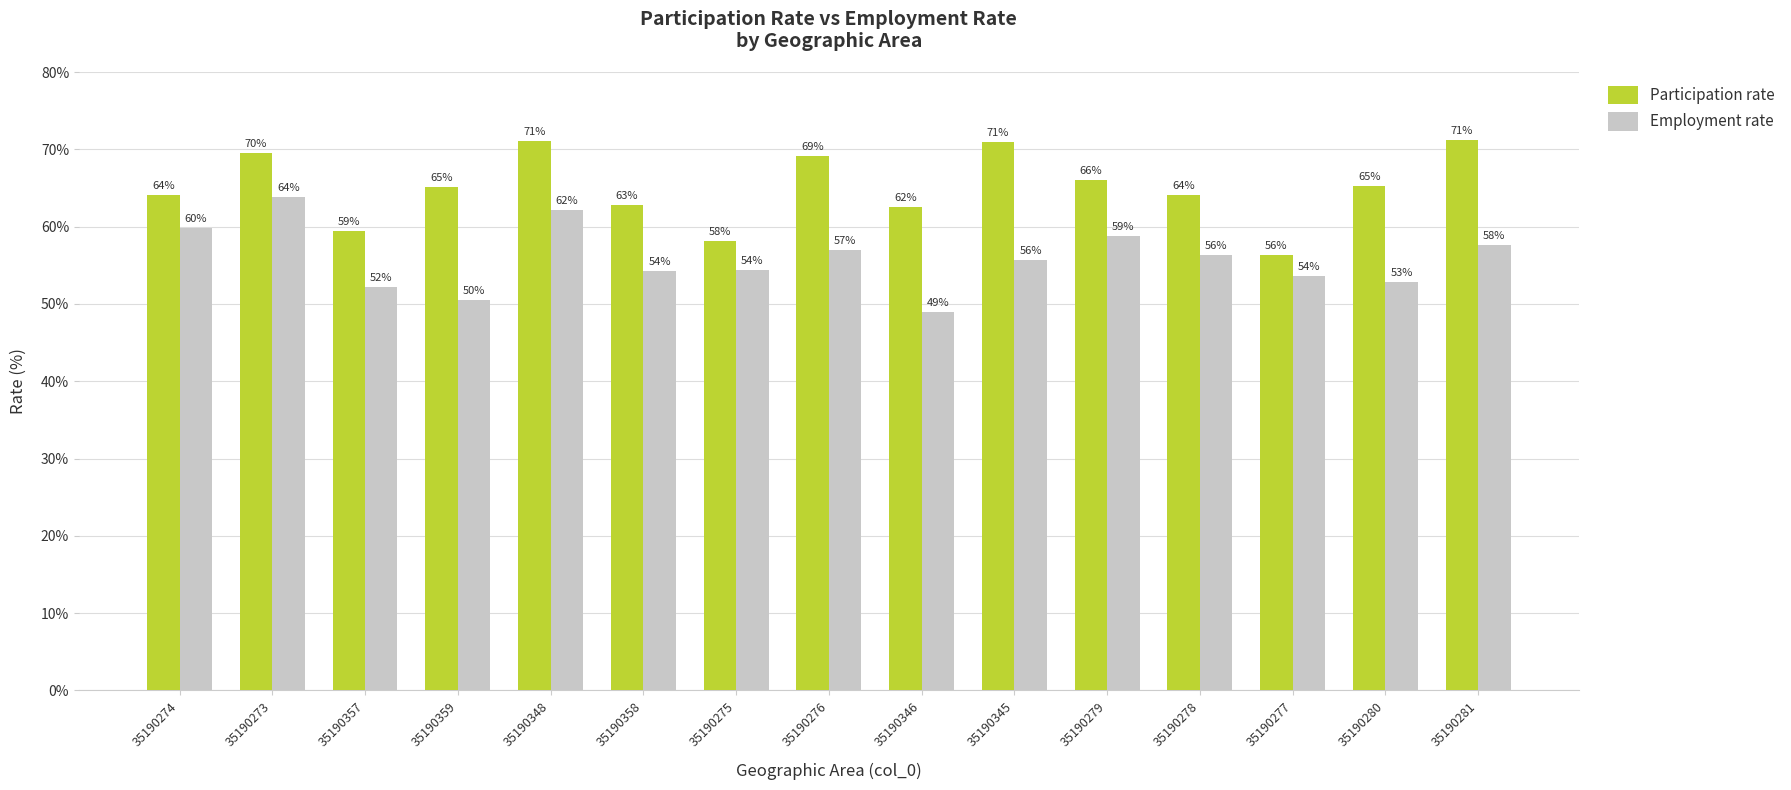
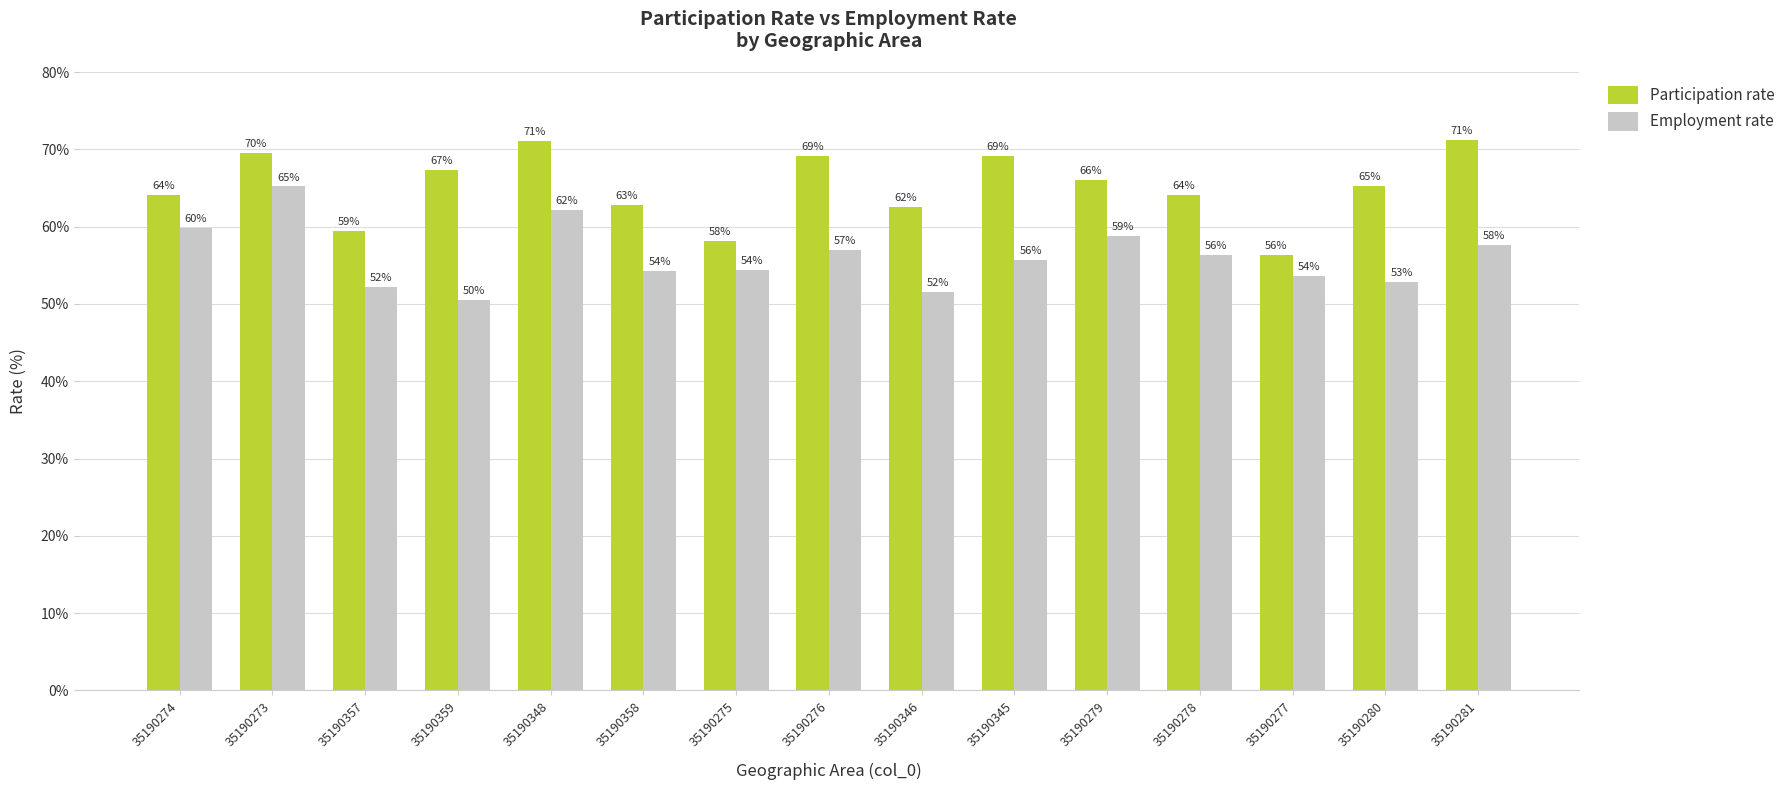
  {
    "Participation rate": {
      "35190274": "64%",
      "35190273": "70%",
      "35190357": "59%",
-     "35190359": "65%",
+     "35190359": "67%",
      "35190348": "71%",
      "35190358": "63%",
      "35190275": "58%",
      "35190276": "69%",
      "35190346": "62%",
-     "35190345": "71%",
+     "35190345": "69%",
      "35190279": "66%",
      "35190278": "64%",
      "35190277": "56%",
      "35190280": "65%",
      "35190281": "71%"
    },
    "Employment rate": {
      "35190274": "60%",
-     "35190273": "64%",
+     "35190273": "65%",
      "35190357": "52%",
      "35190359": "50%",
      "35190348": "62%",
      "35190358": "54%",
      "35190275": "54%",
      "35190276": "57%",
-     "35190346": "49%",
+     "35190346": "52%",
      "35190345": "56%",
      "35190279": "59%",
      "35190278": "56%",
      "35190277": "54%",
      "35190280": "53%",
      "35190281": "58%"
    }
  }
